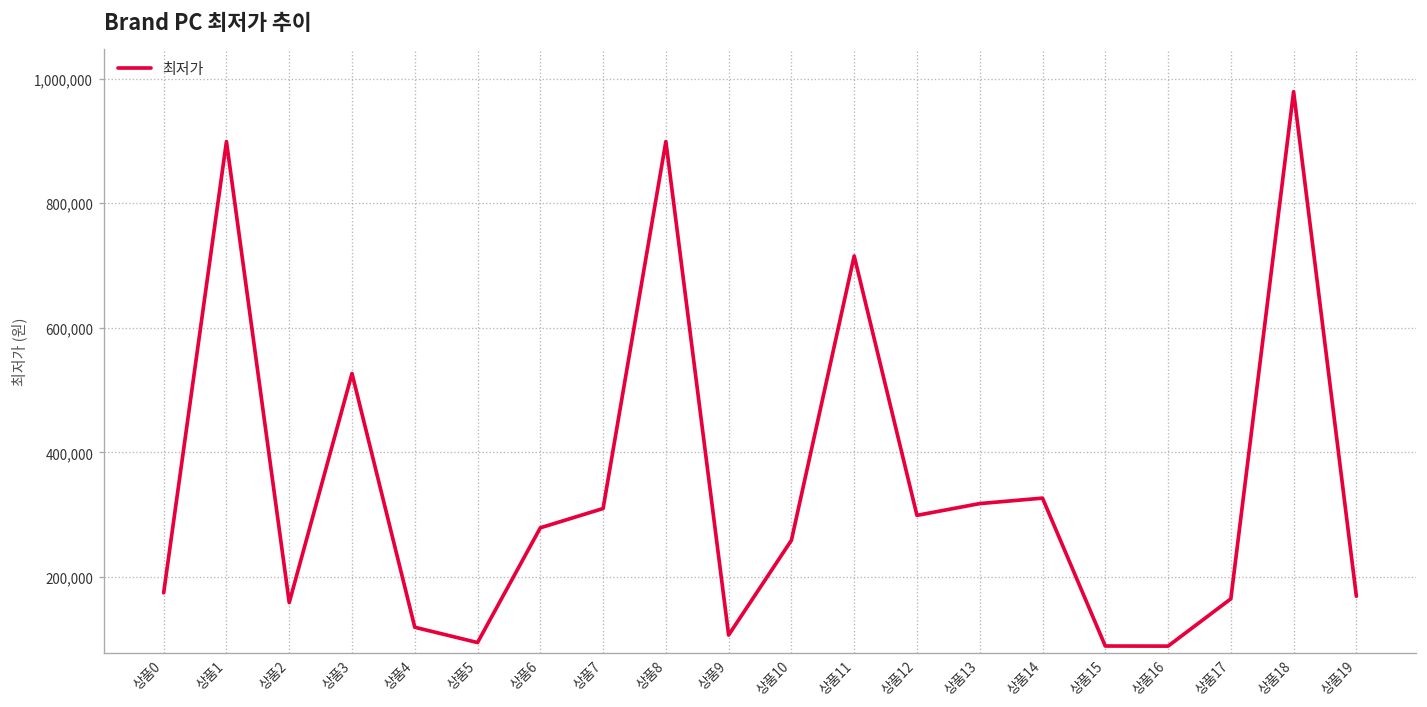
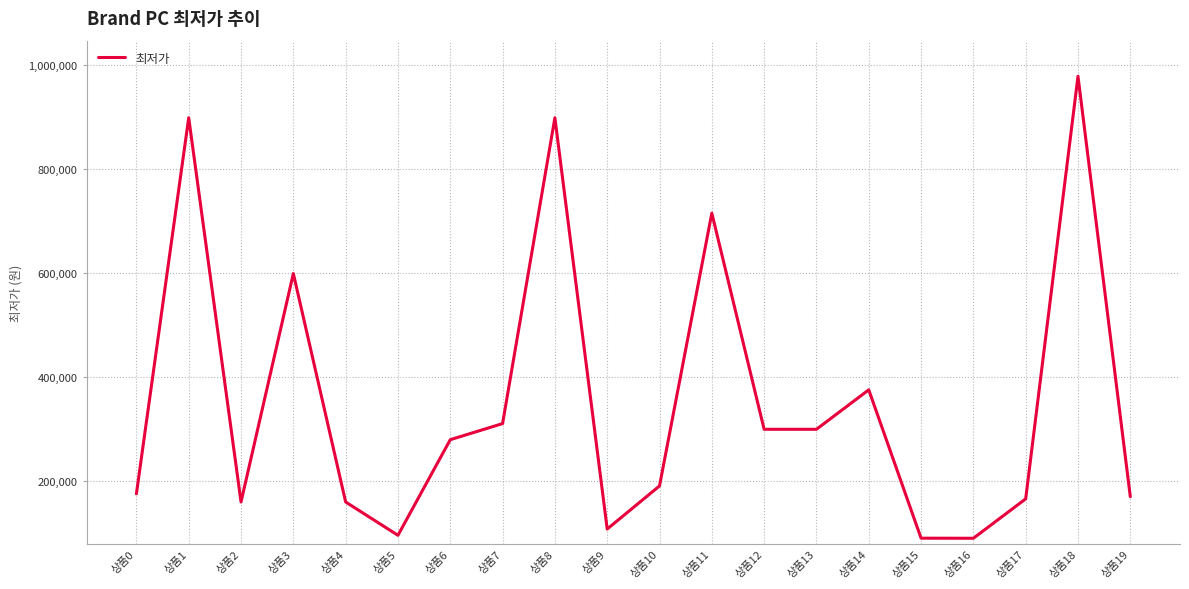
  {
    "상품0": "170,000",
    "상품1": "900,000",
    "상품2": "160,000",
-   "상품3": "530,000",
-   "상품4": "120,000",
+   "상품3": "600,000",
+   "상품4": "160,000",
    "상품5": "90,000",
    "상품6": "280,000",
    "상품7": "310,000",
    "상품8": "900,000",
    "상품9": "110,000",
-   "상품10": "260,000",
+   "상품10": "190,000",
    "상품11": "720,000",
    "상품12": "300,000",
-   "상품13": "320,000",
-   "상품14": "330,000",
+   "상품13": "300,000",
+   "상품14": "380,000",
    "상품15": "90,000",
    "상품16": "90,000",
    "상품17": "170,000",
    "상품18": "980,000",
    "상품19": "170,000"
  }
